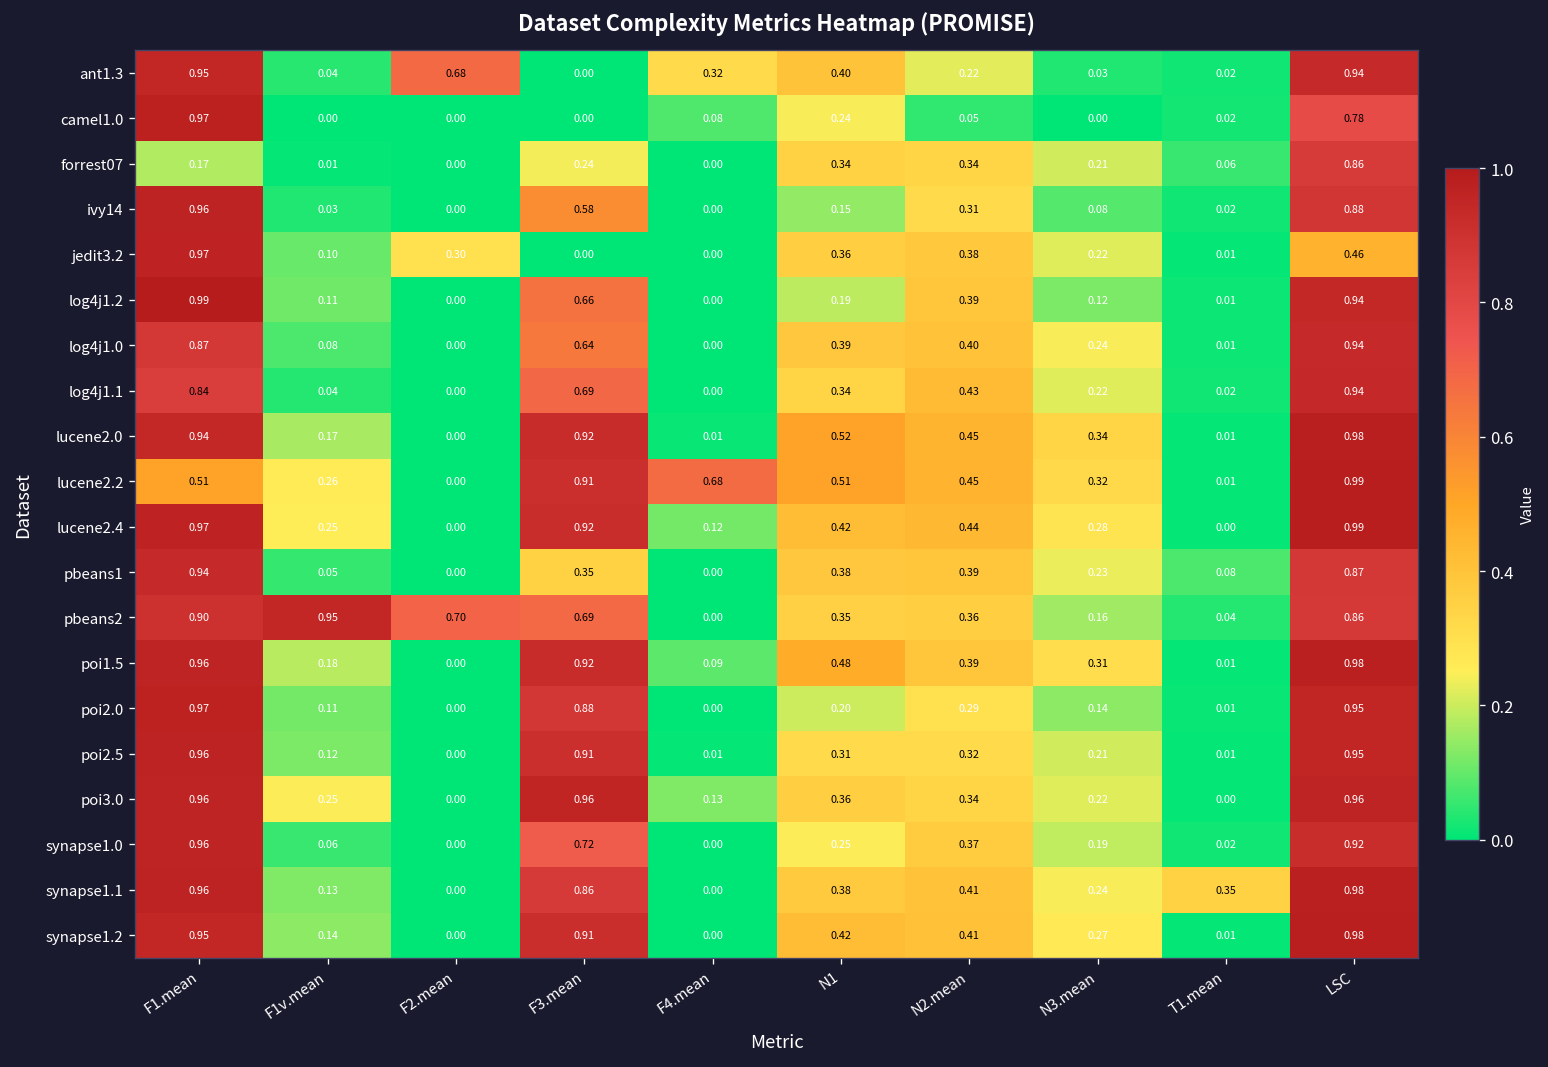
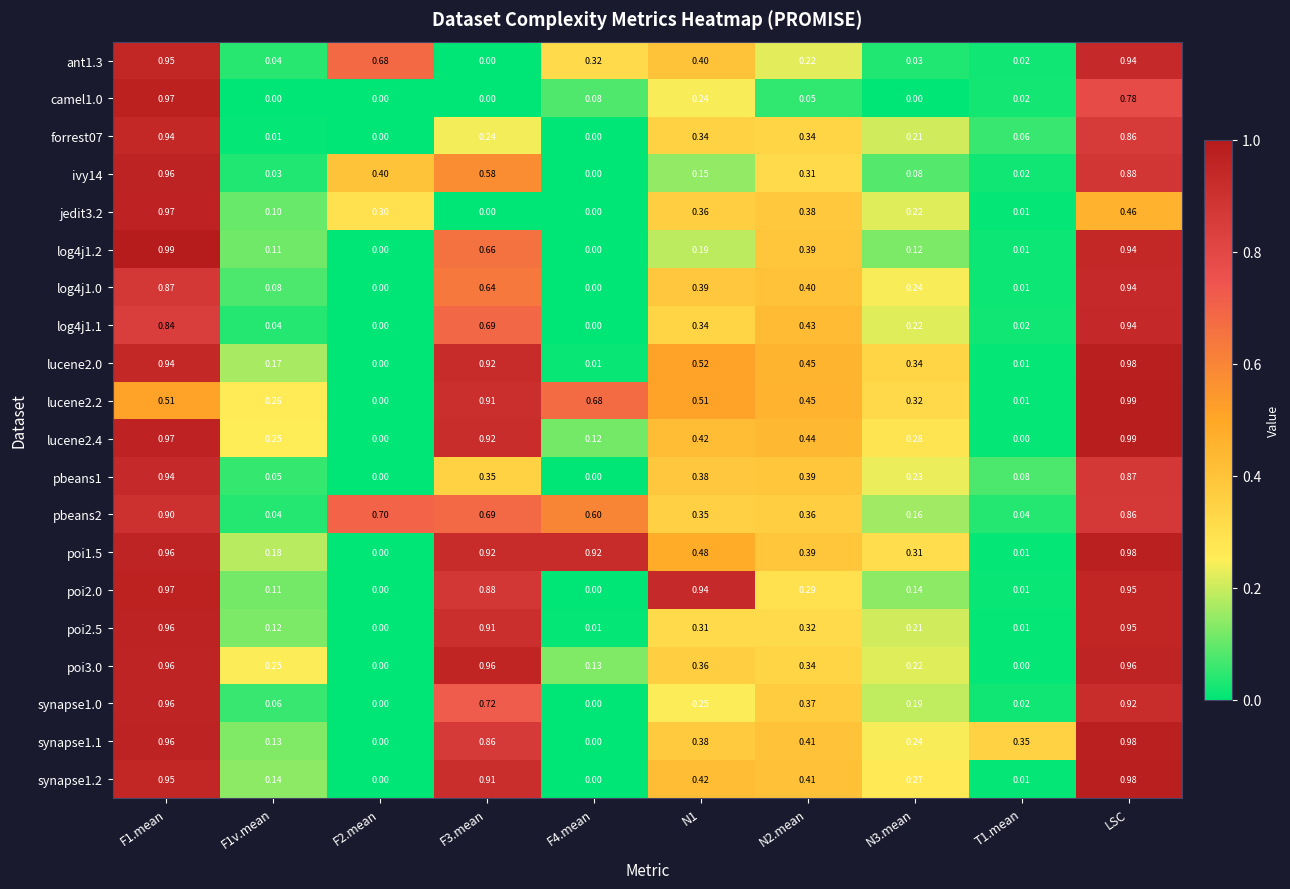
  {
    "ant1.3": {
      "F1.mean": 0.95,
      "F1v.mean": 0.04,
      "F2.mean": 0.68,
      "F3.mean": 0.00,
      "F4.mean": 0.32,
      "N1": 0.40,
      "N2.mean": 0.22,
      "N3.mean": 0.03,
      "T1.mean": 0.02,
      "LSC": 0.94
    },
    "camel1.0": {
      "F1.mean": 0.97,
      "F1v.mean": 0.00,
      "F2.mean": 0.00,
      "F3.mean": 0.00,
      "F4.mean": 0.08,
      "N1": 0.24,
      "N2.mean": 0.05,
      "N3.mean": 0.00,
      "T1.mean": 0.02,
      "LSC": 0.78
    },
    "forrest07": {
-     "F1.mean": 0.17,
+     "F1.mean": 0.94,
      "F1v.mean": 0.01,
      "F2.mean": 0.00,
      "F3.mean": 0.24,
      "F4.mean": 0.00,
      "N1": 0.34,
      "N2.mean": 0.34,
      "N3.mean": 0.21,
      "T1.mean": 0.06,
      "LSC": 0.86
    },
    "ivy14": {
      "F1.mean": 0.96,
      "F1v.mean": 0.03,
-     "F2.mean": 0.00,
+     "F2.mean": 0.40,
      "F3.mean": 0.58,
      "F4.mean": 0.00,
      "N1": 0.15,
      "N2.mean": 0.31,
      "N3.mean": 0.08,
      "T1.mean": 0.02,
      "LSC": 0.88
    },
    "jedit3.2": {
      "F1.mean": 0.97,
      "F1v.mean": 0.10,
      "F2.mean": 0.30,
      "F3.mean": 0.00,
      "F4.mean": 0.00,
      "N1": 0.36,
      "N2.mean": 0.38,
      "N3.mean": 0.22,
      "T1.mean": 0.01,
      "LSC": 0.46
    },
    "log4j1.2": {
      "F1.mean": 0.99,
      "F1v.mean": 0.11,
      "F2.mean": 0.00,
      "F3.mean": 0.66,
      "F4.mean": 0.00,
      "N1": 0.19,
      "N2.mean": 0.39,
      "N3.mean": 0.12,
      "T1.mean": 0.01,
      "LSC": 0.94
    },
    "log4j1.0": {
      "F1.mean": 0.87,
      "F1v.mean": 0.08,
      "F2.mean": 0.00,
      "F3.mean": 0.64,
      "F4.mean": 0.00,
      "N1": 0.39,
      "N2.mean": 0.40,
      "N3.mean": 0.24,
      "T1.mean": 0.01,
      "LSC": 0.94
    },
    "log4j1.1": {
      "F1.mean": 0.84,
      "F1v.mean": 0.04,
      "F2.mean": 0.00,
      "F3.mean": 0.69,
      "F4.mean": 0.00,
      "N1": 0.34,
      "N2.mean": 0.43,
      "N3.mean": 0.22,
      "T1.mean": 0.02,
      "LSC": 0.94
    },
    "lucene2.0": {
      "F1.mean": 0.94,
      "F1v.mean": 0.17,
      "F2.mean": 0.00,
      "F3.mean": 0.92,
      "F4.mean": 0.01,
      "N1": 0.52,
      "N2.mean": 0.45,
      "N3.mean": 0.34,
      "T1.mean": 0.01,
      "LSC": 0.98
    },
    "lucene2.2": {
      "F1.mean": 0.51,
      "F1v.mean": 0.26,
      "F2.mean": 0.00,
      "F3.mean": 0.91,
      "F4.mean": 0.68,
      "N1": 0.51,
      "N2.mean": 0.45,
      "N3.mean": 0.32,
      "T1.mean": 0.01,
      "LSC": 0.99
    },
    "lucene2.4": {
      "F1.mean": 0.97,
      "F1v.mean": 0.25,
      "F2.mean": 0.00,
      "F3.mean": 0.92,
      "F4.mean": 0.12,
      "N1": 0.42,
      "N2.mean": 0.44,
      "N3.mean": 0.28,
      "T1.mean": 0.00,
      "LSC": 0.99
    },
    "pbeans1": {
      "F1.mean": 0.94,
      "F1v.mean": 0.05,
      "F2.mean": 0.00,
      "F3.mean": 0.35,
      "F4.mean": 0.00,
      "N1": 0.38,
      "N2.mean": 0.39,
      "N3.mean": 0.23,
      "T1.mean": 0.08,
      "LSC": 0.87
    },
    "pbeans2": {
      "F1.mean": 0.90,
-     "F1v.mean": 0.95,
+     "F1v.mean": 0.04,
      "F2.mean": 0.70,
      "F3.mean": 0.69,
-     "F4.mean": 0.00,
+     "F4.mean": 0.60,
      "N1": 0.35,
      "N2.mean": 0.36,
      "N3.mean": 0.16,
      "T1.mean": 0.04,
      "LSC": 0.86
    },
    "poi1.5": {
      "F1.mean": 0.96,
      "F1v.mean": 0.18,
      "F2.mean": 0.00,
      "F3.mean": 0.92,
-     "F4.mean": 0.09,
+     "F4.mean": 0.92,
      "N1": 0.48,
      "N2.mean": 0.39,
      "N3.mean": 0.31,
      "T1.mean": 0.01,
      "LSC": 0.98
    },
    "poi2.0": {
      "F1.mean": 0.97,
      "F1v.mean": 0.11,
      "F2.mean": 0.00,
      "F3.mean": 0.88,
      "F4.mean": 0.00,
-     "N1": 0.20,
+     "N1": 0.94,
      "N2.mean": 0.29,
      "N3.mean": 0.14,
      "T1.mean": 0.01,
      "LSC": 0.95
    },
    "poi2.5": {
      "F1.mean": 0.96,
      "F1v.mean": 0.12,
      "F2.mean": 0.00,
      "F3.mean": 0.91,
      "F4.mean": 0.01,
      "N1": 0.31,
      "N2.mean": 0.32,
      "N3.mean": 0.21,
      "T1.mean": 0.01,
      "LSC": 0.95
    },
    "poi3.0": {
      "F1.mean": 0.96,
      "F1v.mean": 0.25,
      "F2.mean": 0.00,
      "F3.mean": 0.96,
      "F4.mean": 0.13,
      "N1": 0.36,
      "N2.mean": 0.34,
      "N3.mean": 0.22,
      "T1.mean": 0.00,
      "LSC": 0.96
    },
    "synapse1.0": {
      "F1.mean": 0.96,
      "F1v.mean": 0.06,
      "F2.mean": 0.00,
      "F3.mean": 0.72,
      "F4.mean": 0.00,
      "N1": 0.25,
      "N2.mean": 0.37,
      "N3.mean": 0.19,
      "T1.mean": 0.02,
      "LSC": 0.92
    },
    "synapse1.1": {
      "F1.mean": 0.96,
      "F1v.mean": 0.13,
      "F2.mean": 0.00,
      "F3.mean": 0.86,
      "F4.mean": 0.00,
      "N1": 0.38,
      "N2.mean": 0.41,
      "N3.mean": 0.24,
      "T1.mean": 0.35,
      "LSC": 0.98
    },
    "synapse1.2": {
      "F1.mean": 0.95,
      "F1v.mean": 0.14,
      "F2.mean": 0.00,
      "F3.mean": 0.91,
      "F4.mean": 0.00,
      "N1": 0.42,
      "N2.mean": 0.41,
      "N3.mean": 0.27,
      "T1.mean": 0.01,
      "LSC": 0.98
    }
  }
